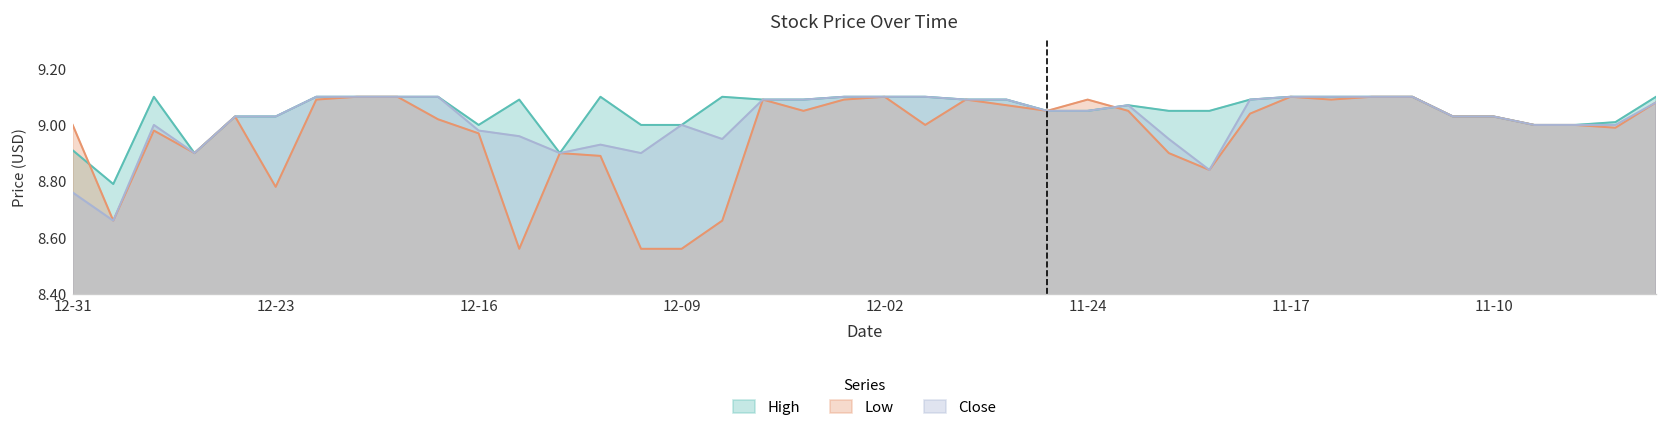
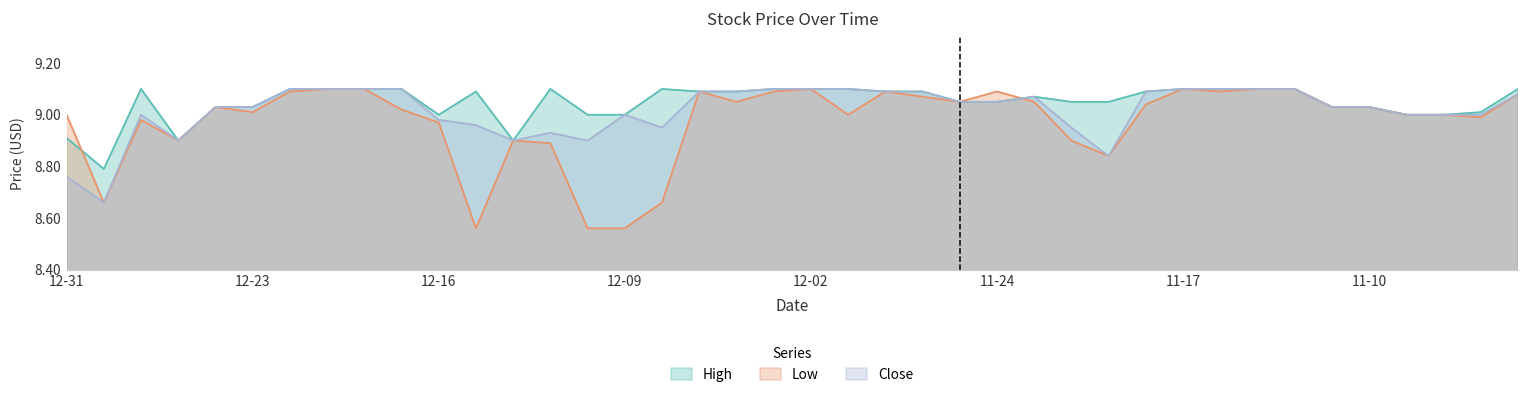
  {
    "Low": {
      "12-31": 9.00,
-     "12-23": 8.78,
+     "12-23": 9.01,
      "12-09": 8.56,
      "11-24": 9.09
    }
  }
